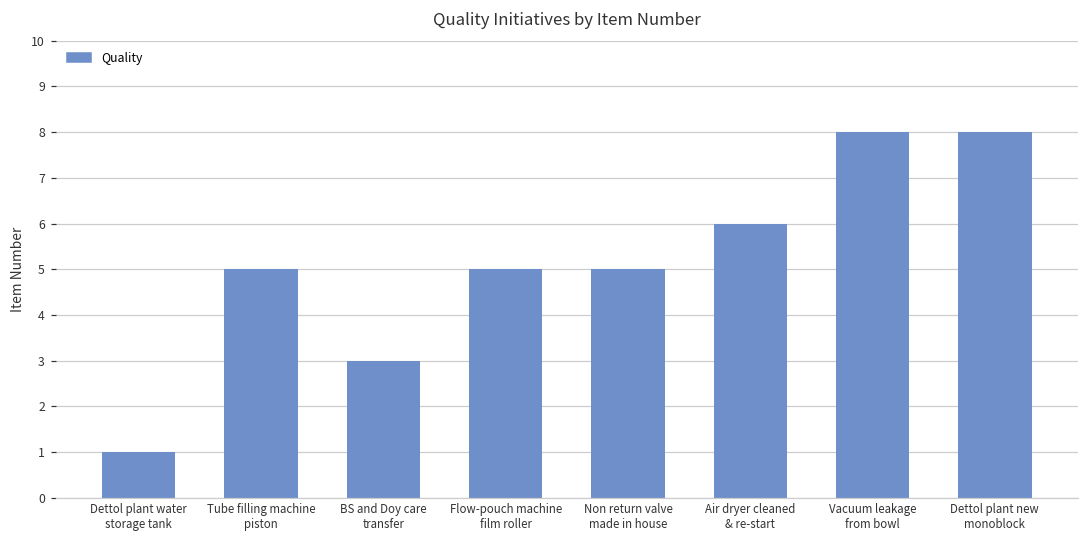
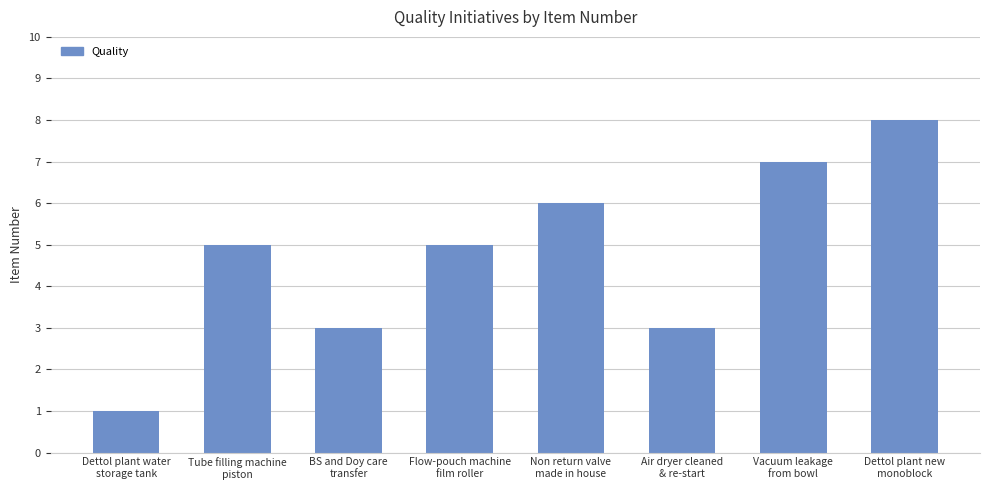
  {
    "Dettol plant water storage tank": 1,
    "Tube filling machine piston": 5,
    "BS and Doy care transfer": 3,
    "Flow-pouch machine film roller": 5,
-   "Non return valve made in house": 5,
-   "Air dryer cleaned & re-start": 6,
-   "Vacuum leakage from bowl": 8,
+   "Non return valve made in house": 6,
+   "Air dryer cleaned & re-start": 3,
+   "Vacuum leakage from bowl": 7,
    "Dettol plant new monoblock": 8
  }
